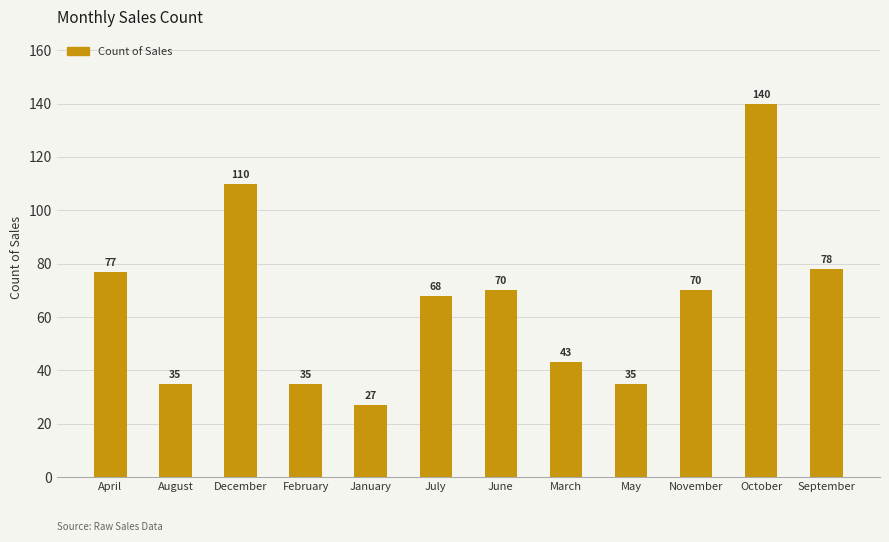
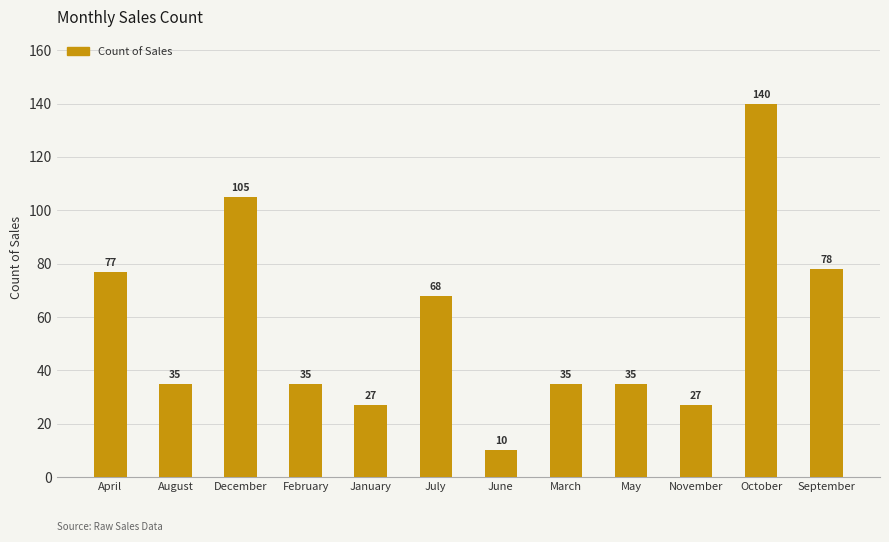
  {
    "April": 77,
    "August": 35,
-   "December": 110,
+   "December": 105,
    "February": 35,
    "January": 27,
    "July": 68,
-   "June": 70,
-   "March": 43,
+   "June": 10,
+   "March": 35,
    "May": 35,
-   "November": 70,
+   "November": 27,
    "October": 140,
    "September": 78
  }
